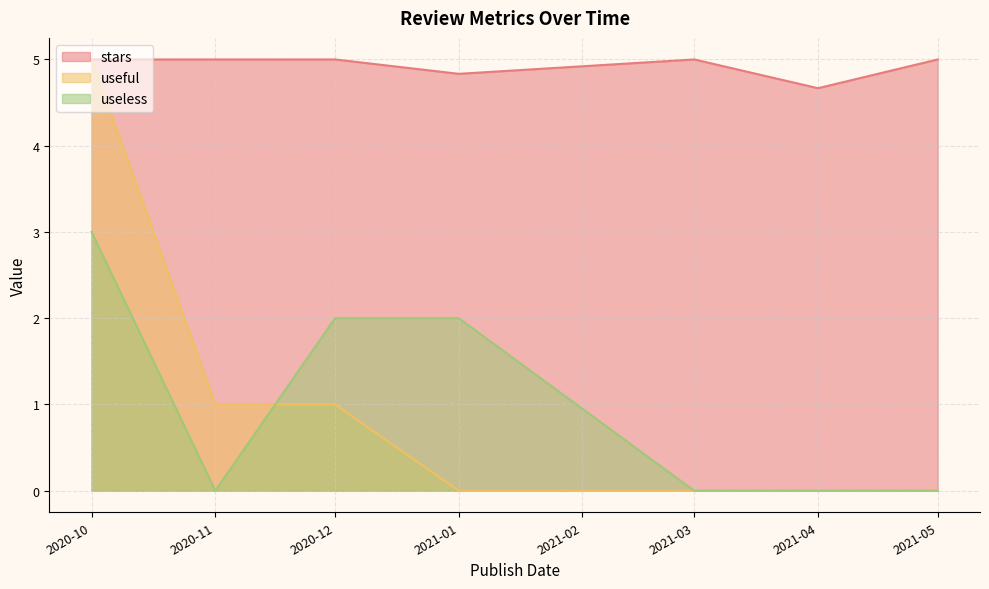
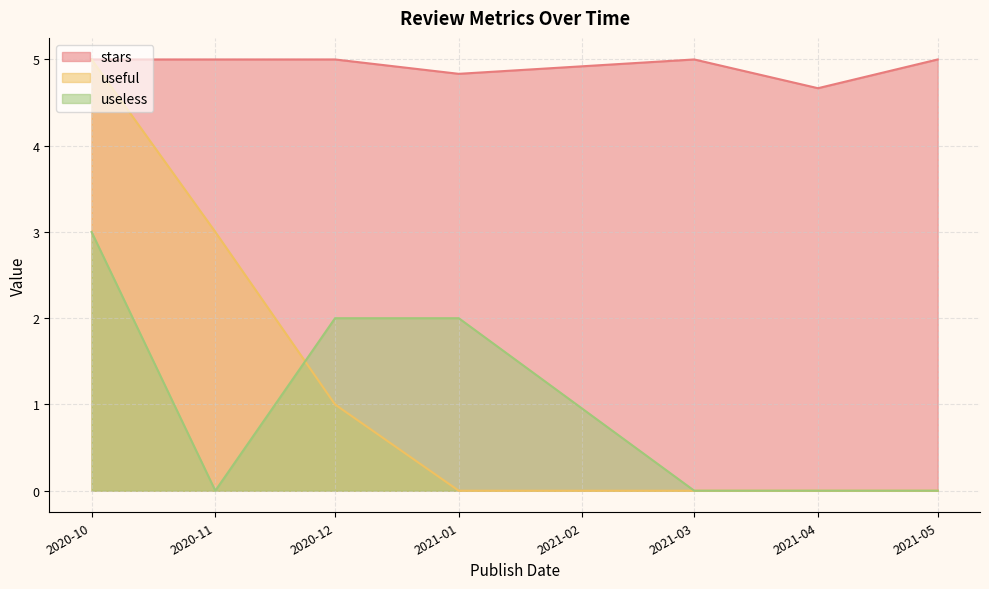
  {
    "stars": {
      "2020-11": 5,
      "2020-12": 5,
      "2021-01": 4.8,
      "2021-03": 5,
      "2021-04": 4.7,
      "2021-05": 5
    },
    "useful": {
-     "2020-11": 1,
+     "2020-11": 3,
      "2020-12": 1,
      "2021-01": 0
    },
    "useless": {
      "2020-10": 3,
      "2020-11": 0,
      "2020-12": 2,
      "2021-01": 2
    }
  }
